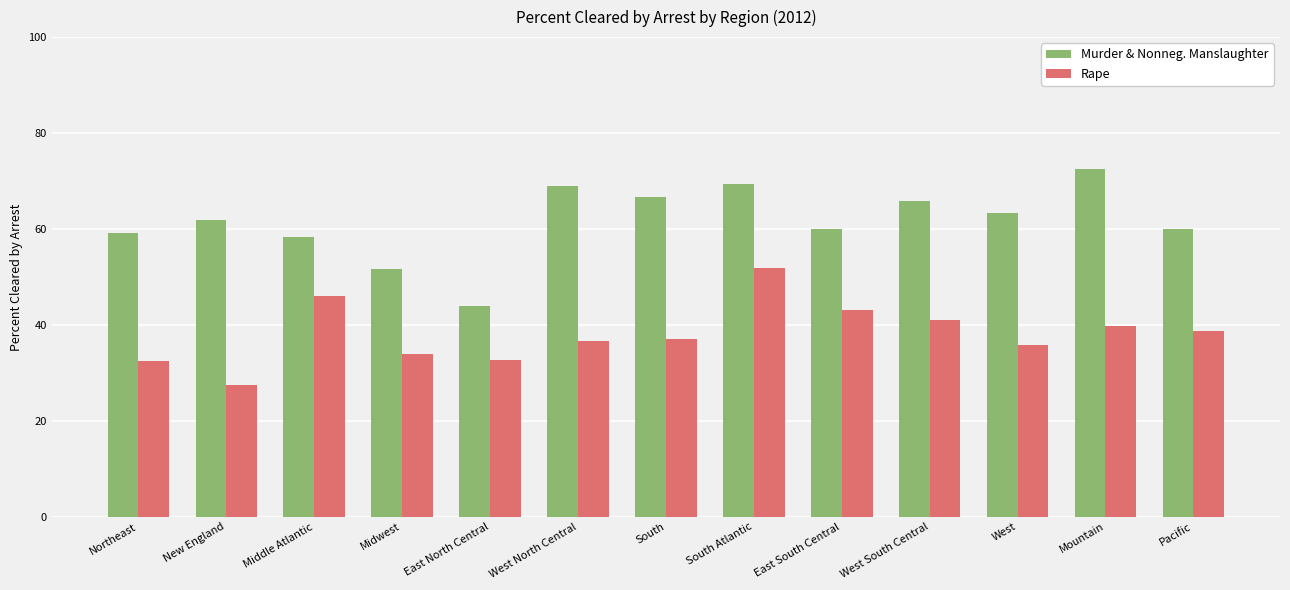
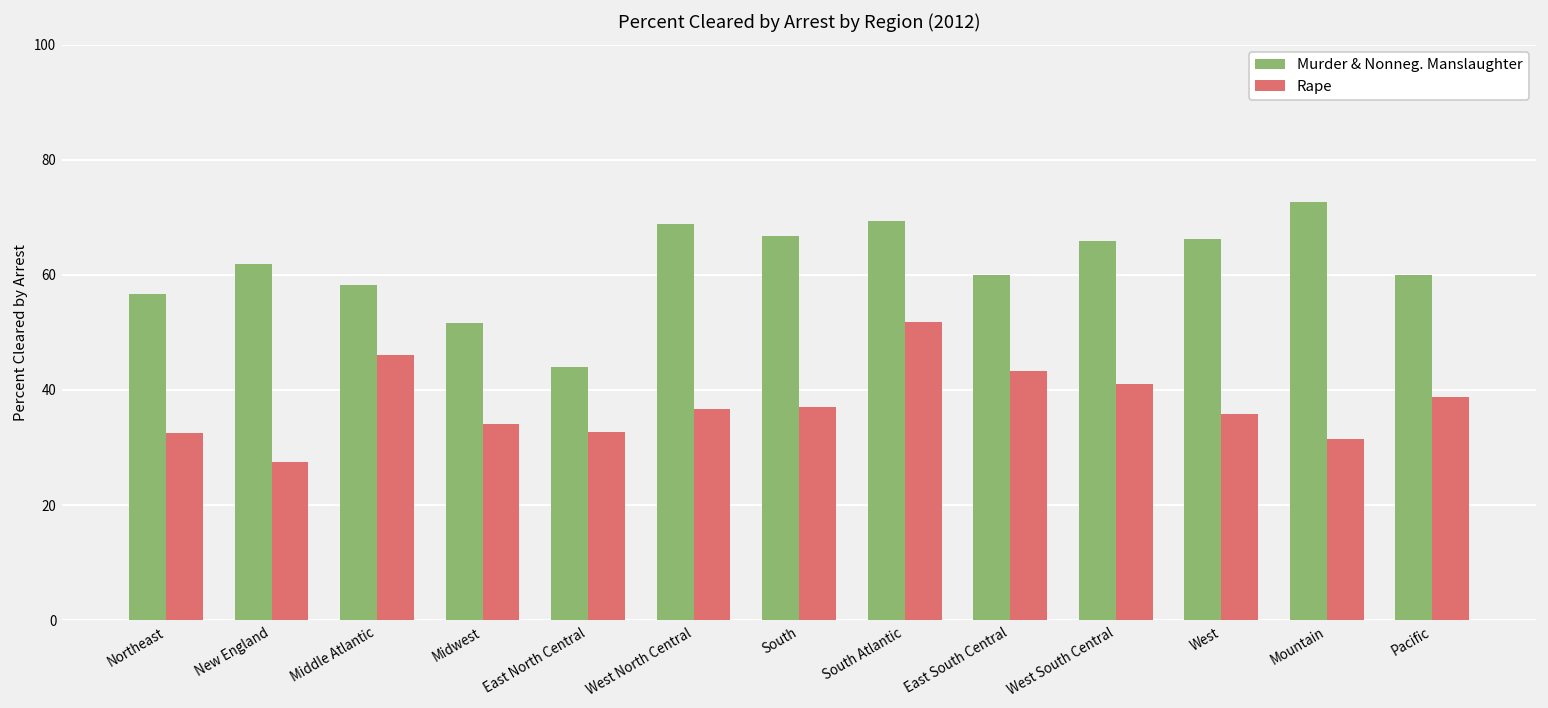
  {
    "Murder & Nonneg. Manslaughter": {
-     "Northeast": 59,
+     "Northeast": 57,
      "New England": 62,
      "Middle Atlantic": 58,
      "Midwest": 52,
      "East North Central": 44,
      "West North Central": 69,
      "South": 67,
      "South Atlantic": 69,
      "East South Central": 60,
      "West South Central": 66,
-     "West": 63,
+     "West": 66,
      "Mountain": 73,
      "Pacific": 60
    },
    "Rape": {
      "Northeast": 33,
      "New England": 27,
      "Middle Atlantic": 46,
      "Midwest": 34,
      "East North Central": 33,
      "West North Central": 37,
      "South": 37,
      "South Atlantic": 52,
      "East South Central": 43,
      "West South Central": 41,
      "West": 36,
-     "Mountain": 40,
+     "Mountain": 31,
      "Pacific": 39
    }
  }
